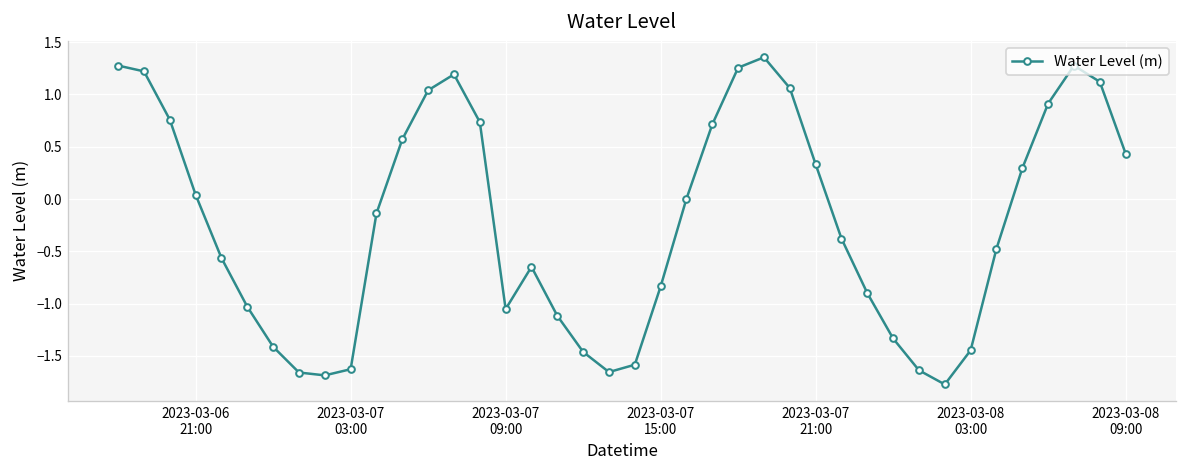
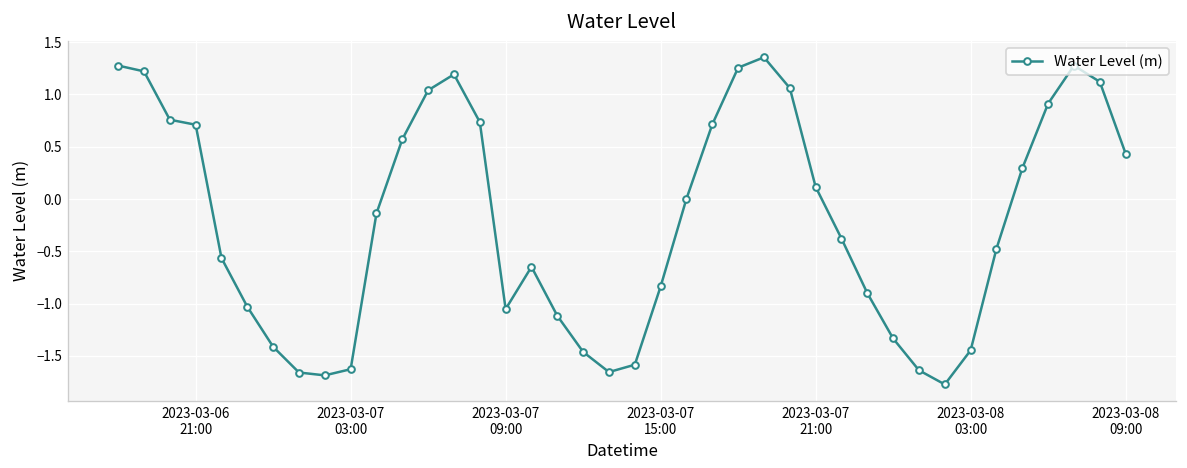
  {
-   "2023-03-06 21:00": 0.0,
+   "2023-03-06 21:00": 0.7,
    "2023-03-07 03:00": -1.6,
    "2023-03-07 09:00": -1.1,
    "2023-03-07 15:00": -0.8,
-   "2023-03-07 21:00": 0.3,
+   "2023-03-07 21:00": 0.1,
    "2023-03-08 03:00": -1.4,
    "2023-03-08 09:00": 0.4
  }
